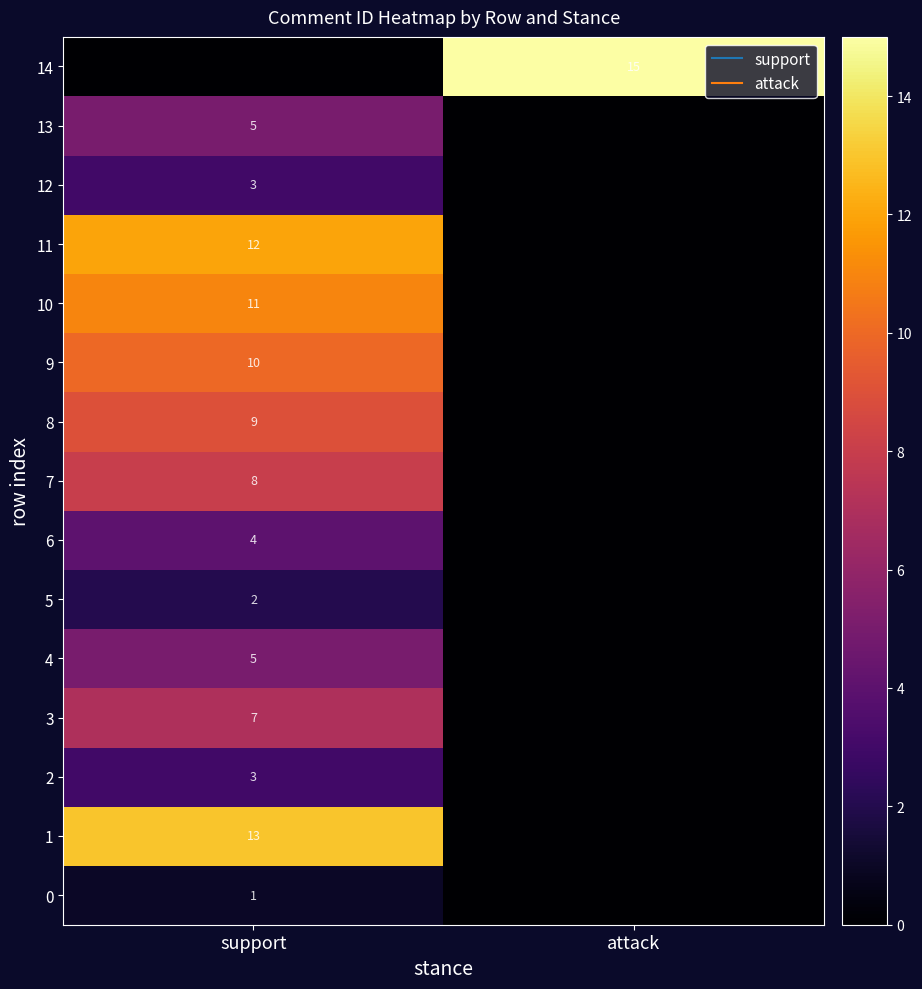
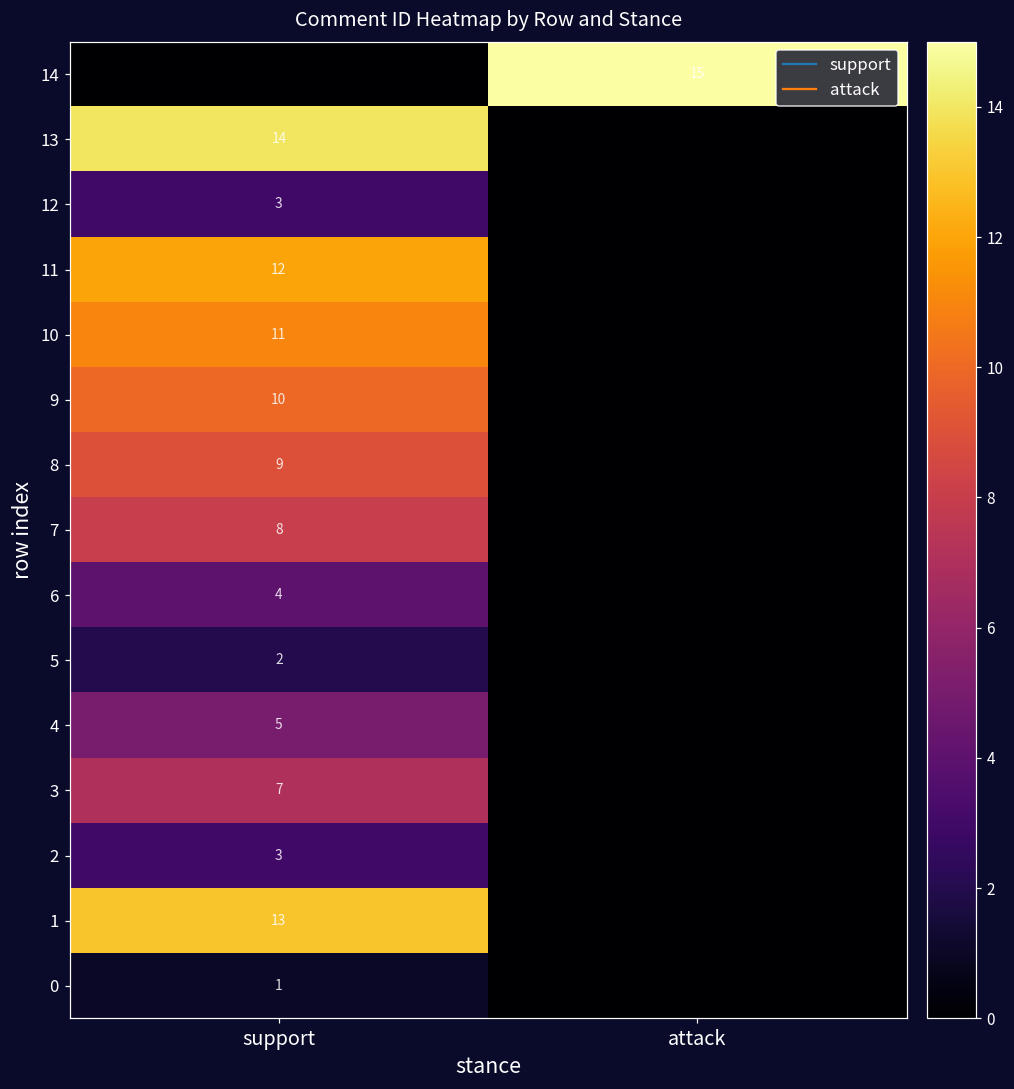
  {
    "14": {
      "attack": 15
    },
    "13": {
-     "support": 5
+     "support": 14
    },
    "12": {
      "support": 3
    },
    "11": {
      "support": 12
    },
    "10": {
      "support": 11
    },
    "9": {
      "support": 10
    },
    "8": {
      "support": 9
    },
    "7": {
      "support": 8
    },
    "6": {
      "support": 4
    },
    "5": {
      "support": 2
    },
    "4": {
      "support": 5
    },
    "3": {
      "support": 7
    },
    "2": {
      "support": 3
    },
    "1": {
      "support": 13
    },
    "0": {
      "support": 1
    }
  }
